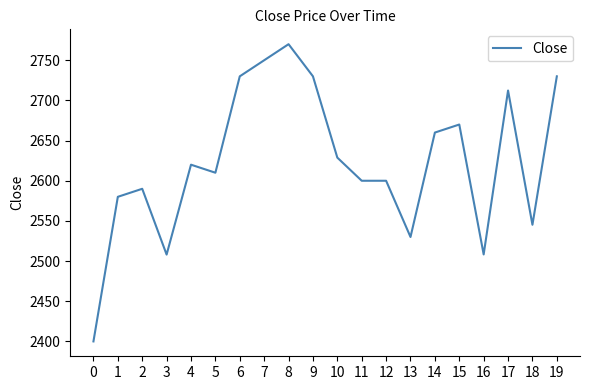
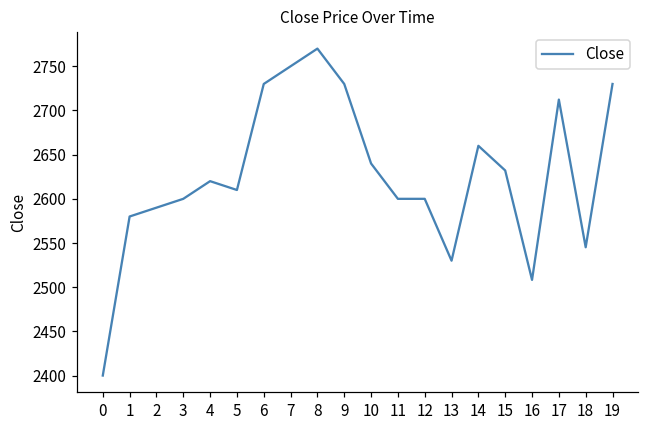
  {
    "0": 2400,
    "1": 2580,
    "2": 2590,
-   "3": 2510,
+   "3": 2600,
    "4": 2620,
    "5": 2610,
    "6": 2730,
    "7": 2750,
    "8": 2770,
    "9": 2730,
-   "10": 2630,
+   "10": 2640,
    "11": 2600,
    "12": 2600,
    "13": 2530,
    "14": 2660,
-   "15": 2670,
+   "15": 2630,
    "16": 2510,
    "17": 2710,
    "18": 2550,
    "19": 2730
  }
